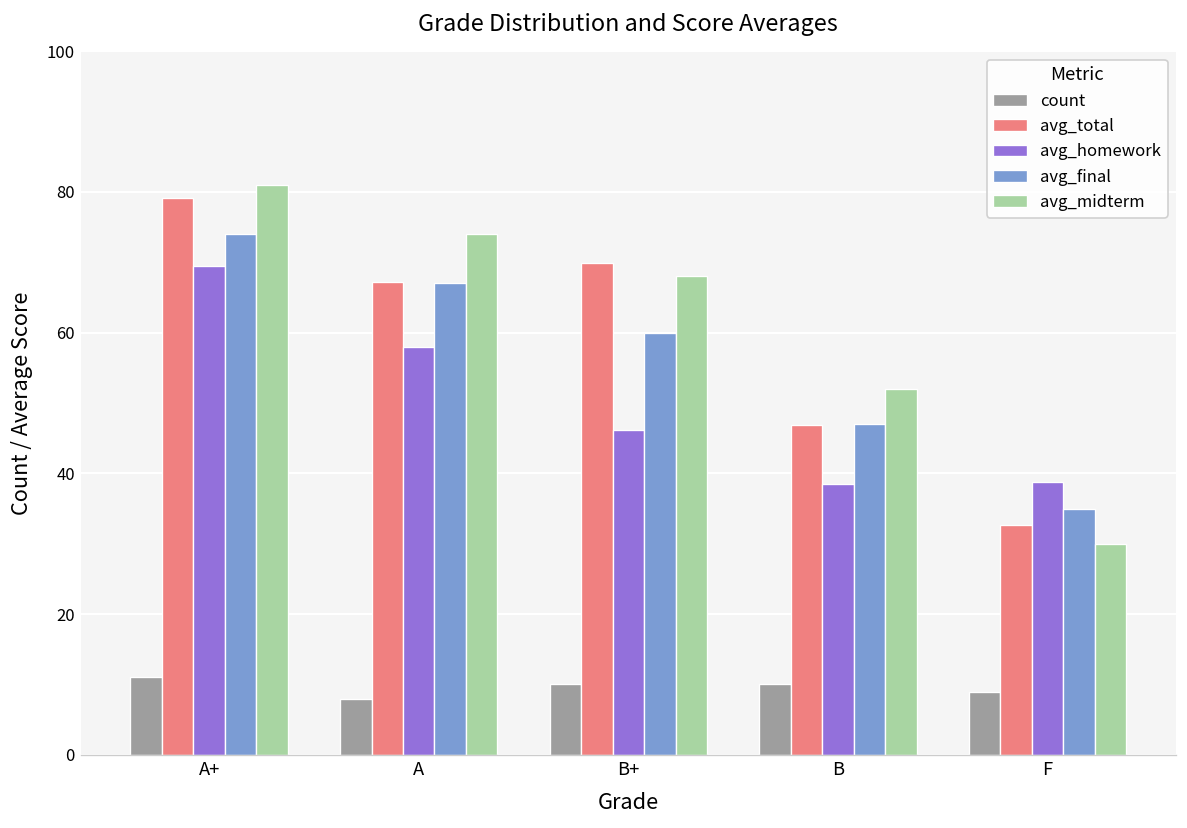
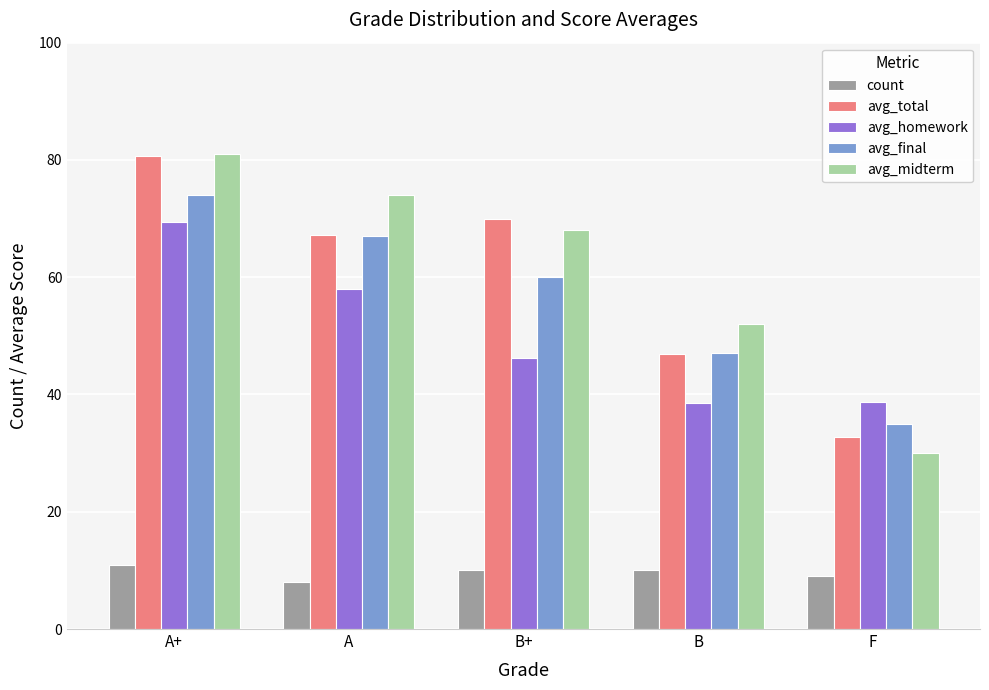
  {
    "avg_total": {
-     "A+": 79,
+     "A+": 81,
      "A": 67,
      "B+": 70,
      "B": 47,
      "F": 33
    }
  }
